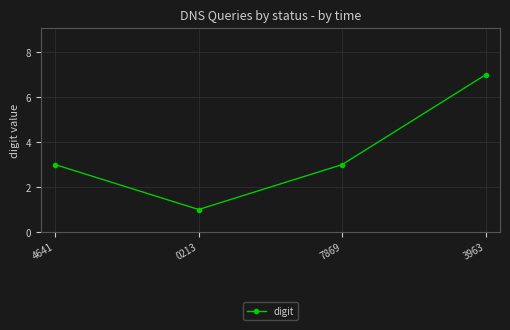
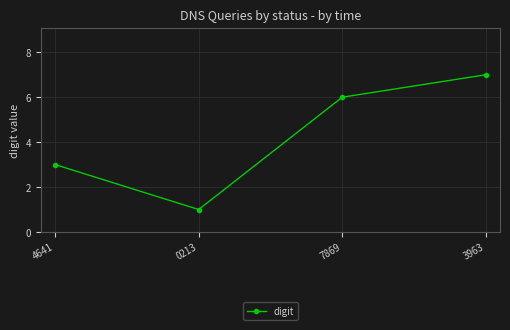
  {
    "4641": 3,
    "0213": 1,
-   "7869": 3,
+   "7869": 6,
    "3963": 7
  }
